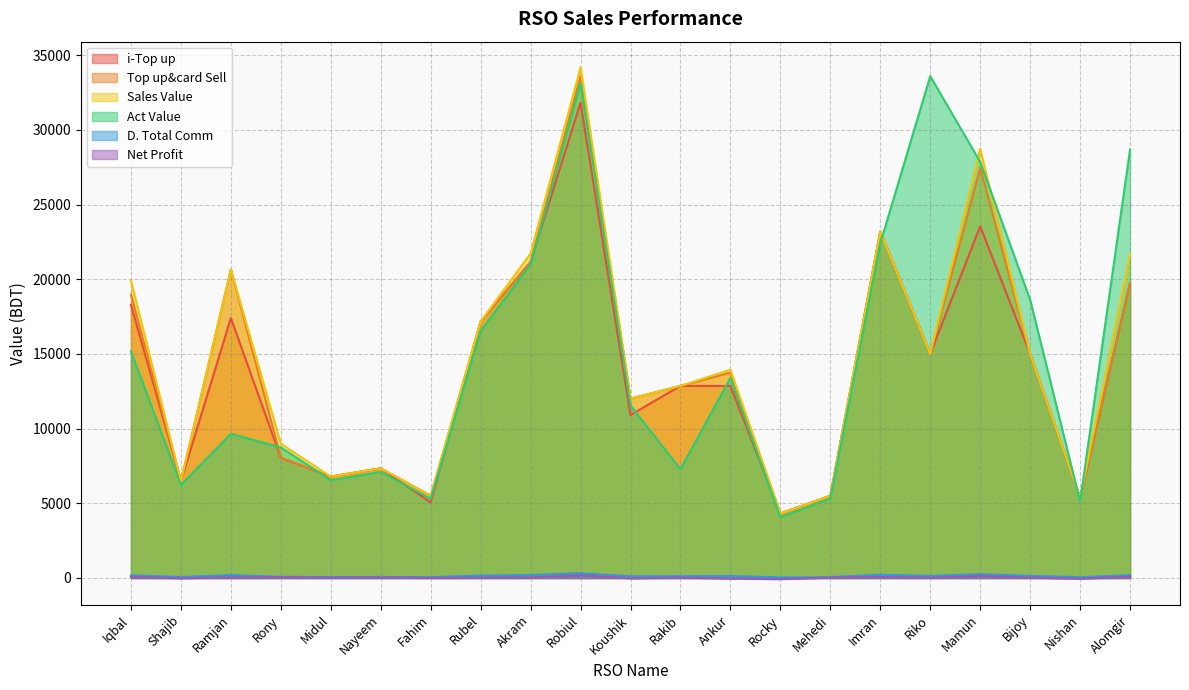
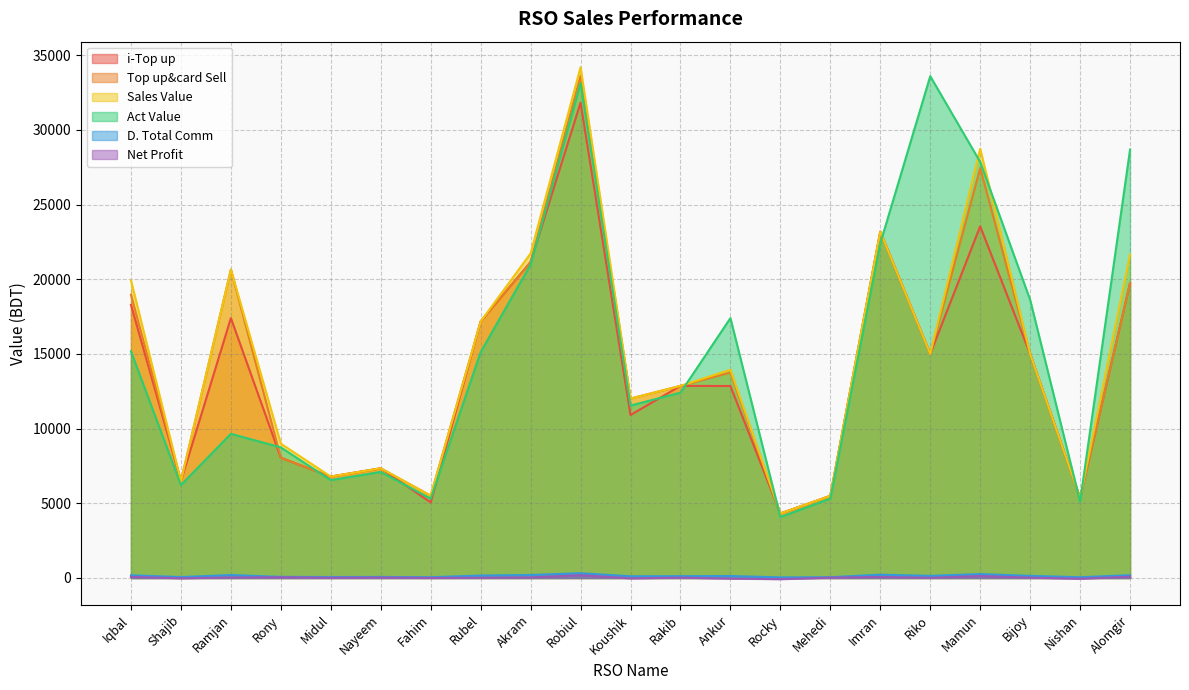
  {
    "Act Value": {
      "Iqbal": 15200,
      "Shajib": 6200,
      "Ramjan": 9700,
      "Rony": 8700,
      "Midul": 6600,
      "Nayeem": 7100,
      "Fahim": 5300,
-     "Rubel": 16500,
+     "Rubel": 15100,
      "Robiul": 33100,
      "Koushik": 11500,
-     "Rakib": 7300,
-     "Ankur": 13400,
+     "Rakib": 12400,
+     "Ankur": 17400,
      "Rocky": 4100,
      "Mehedi": 5300,
      "Imran": 22400,
      "Riko": 33600,
      "Mamun": 27800,
      "Bijoy": 18600,
      "Nishan": 5100,
      "Alomgir": 28700
    }
  }
